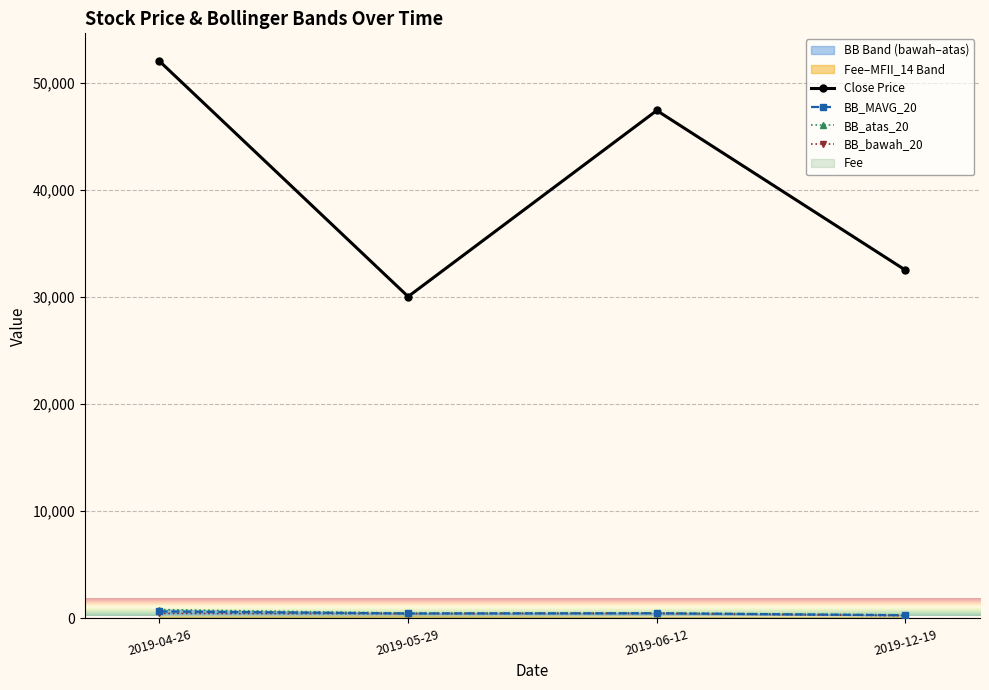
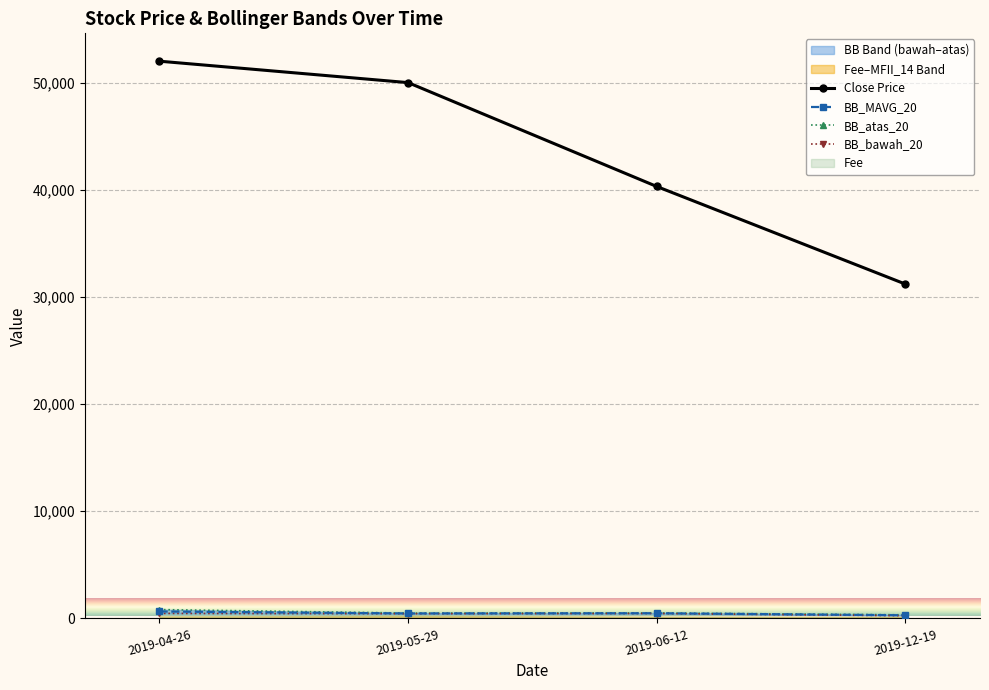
  {
    "Close Price": {
      "2019-04-26": "52,000",
-     "2019-05-29": "30,000",
-     "2019-06-12": "47,400",
-     "2019-12-19": "32,500"
+     "2019-05-29": "50,000",
+     "2019-06-12": "40,300",
+     "2019-12-19": "31,200"
    }
  }
